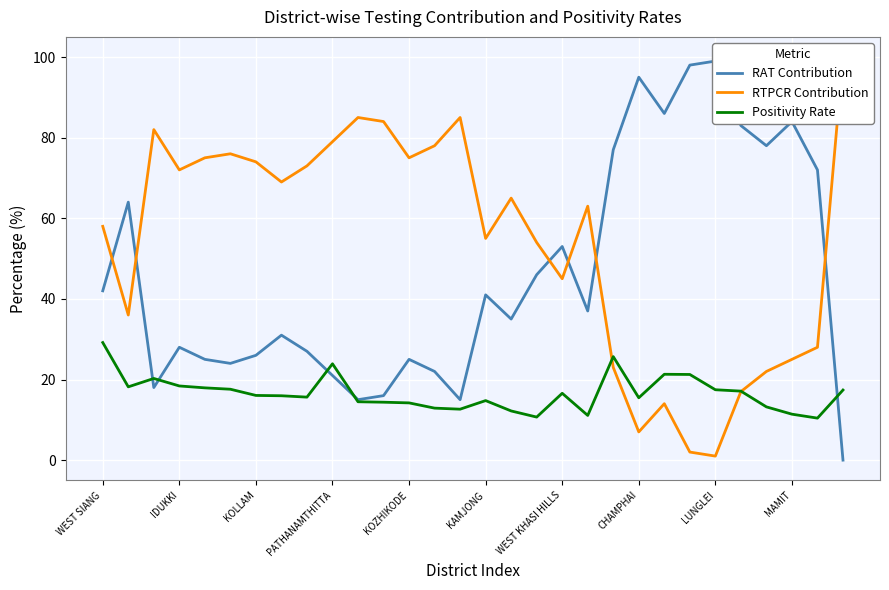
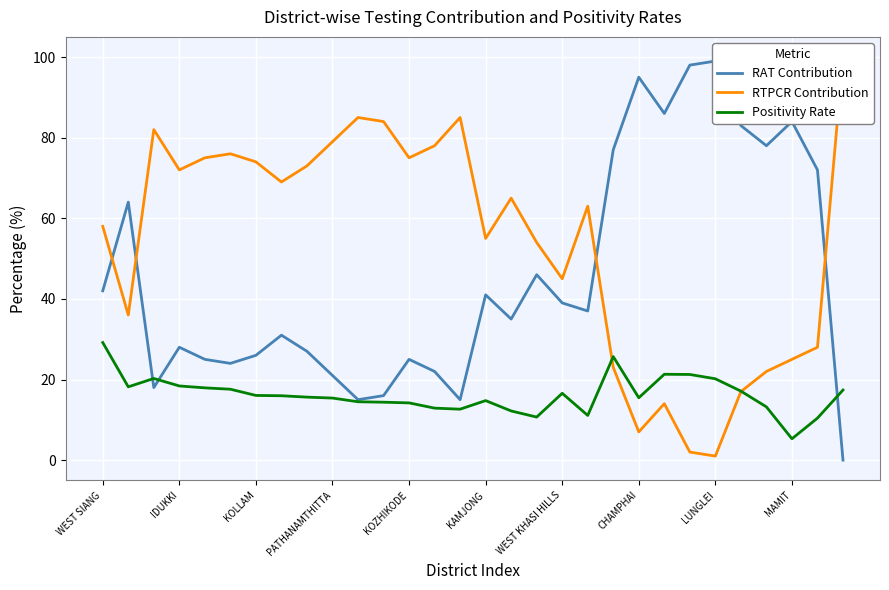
  {
    "RAT Contribution": {
      "WEST SIANG": 42,
      "IDUKKI": 28,
      "KOLLAM": 26,
      "PATHANAMTHITTA": 21,
      "KOZHIKODE": 25,
      "KAMJONG": 41,
-     "WEST KHASI HILLS": 53,
+     "WEST KHASI HILLS": 39,
      "CHAMPHAI": 95
    },
    "RTPCR Contribution": {
      "WEST SIANG": 58,
      "IDUKKI": 72,
      "KOLLAM": 74,
      "PATHANAMTHITTA": 79,
      "KOZHIKODE": 75,
      "KAMJONG": 55,
      "WEST KHASI HILLS": 45,
      "CHAMPHAI": 7,
      "LUNGLEI": 1,
      "MAMIT": 25
    },
    "Positivity Rate": {
      "WEST SIANG": 29,
      "IDUKKI": 18,
      "KOLLAM": 16,
-     "PATHANAMTHITTA": 24,
+     "PATHANAMTHITTA": 15,
      "KOZHIKODE": 14,
      "KAMJONG": 15,
      "WEST KHASI HILLS": 17,
      "CHAMPHAI": 15,
-     "LUNGLEI": 17,
-     "MAMIT": 11
+     "LUNGLEI": 20,
+     "MAMIT": 5
    }
  }
